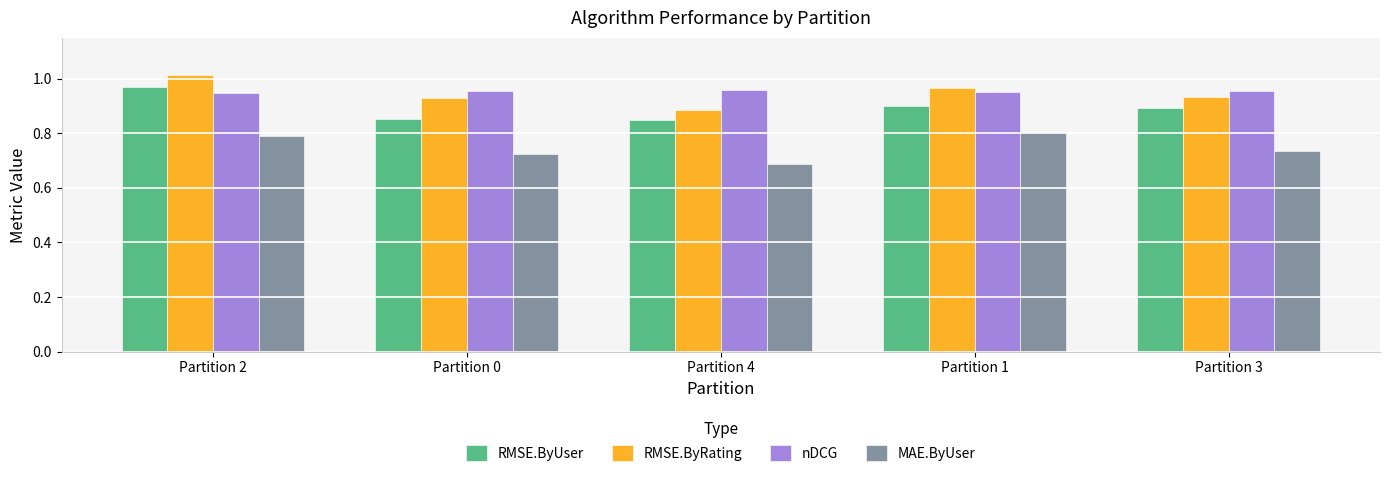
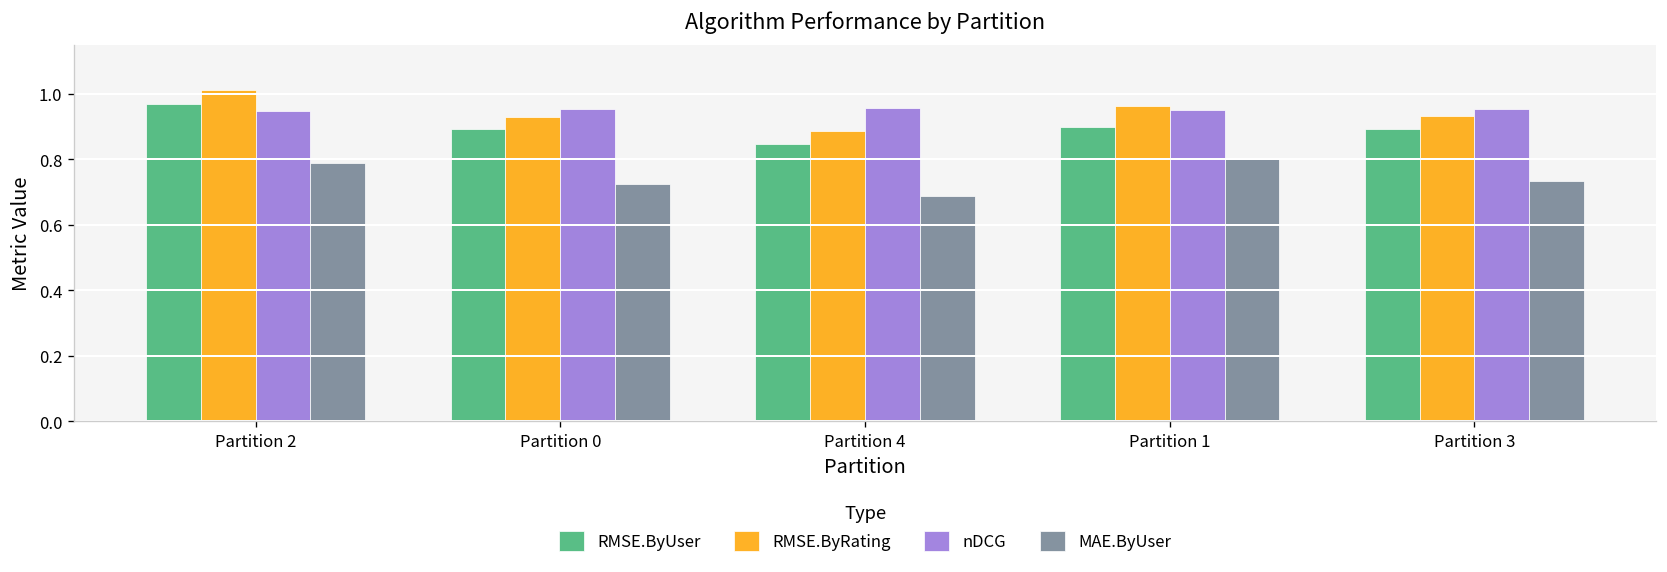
  {
    "RMSE.ByUser": {
      "Partition 2": 0.97,
-     "Partition 0": 0.85,
+     "Partition 0": 0.89,
      "Partition 4": 0.85,
      "Partition 1": 0.90,
      "Partition 3": 0.89
    },
    "RMSE.ByRating": {
      "Partition 2": 1.01,
      "Partition 0": 0.93,
      "Partition 4": 0.89,
      "Partition 1": 0.96,
      "Partition 3": 0.93
    },
    "nDCG": {
      "Partition 2": 0.95,
      "Partition 0": 0.95,
      "Partition 4": 0.96,
      "Partition 1": 0.95,
      "Partition 3": 0.95
    },
    "MAE.ByUser": {
      "Partition 2": 0.79,
      "Partition 0": 0.72,
      "Partition 4": 0.69,
      "Partition 1": 0.80,
      "Partition 3": 0.73
    }
  }
